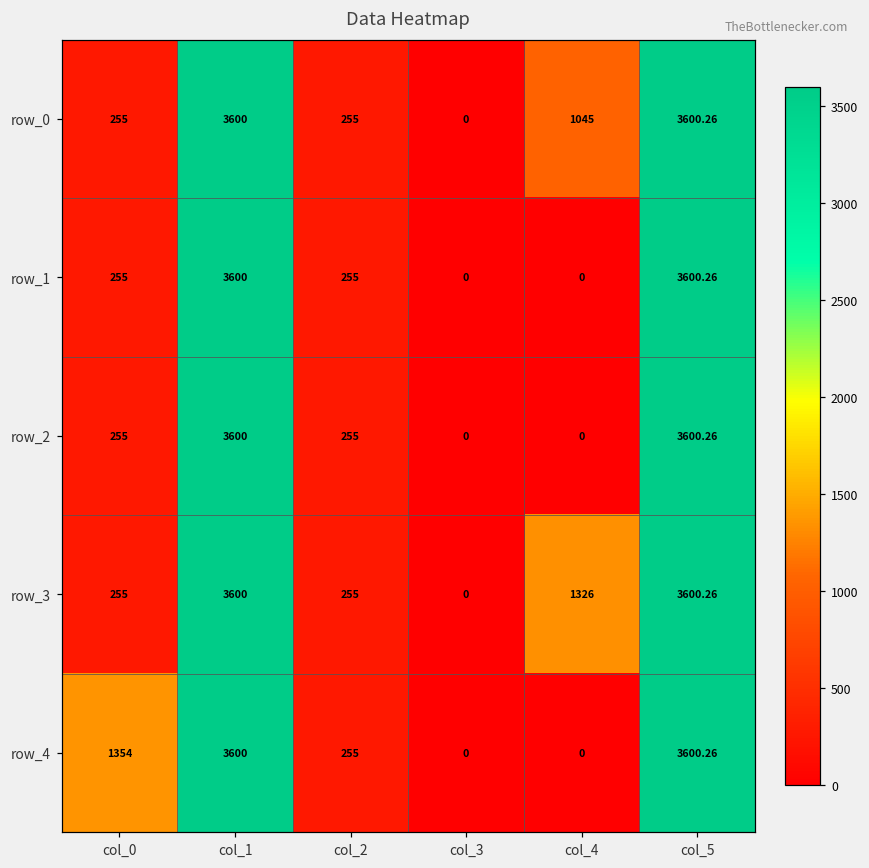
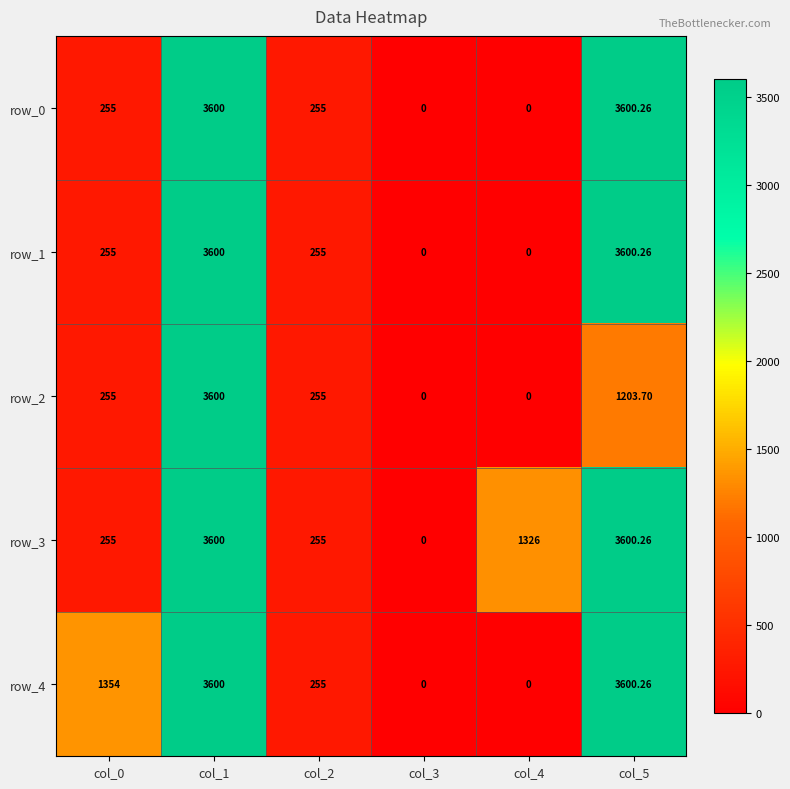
  {
    "row_0": {
      "col_0": 255,
      "col_1": 3600,
      "col_2": 255,
      "col_3": 0,
-     "col_4": 1045,
+     "col_4": 0,
      "col_5": 3600.26
    },
    "row_1": {
      "col_0": 255,
      "col_1": 3600,
      "col_2": 255,
      "col_3": 0,
      "col_4": 0,
      "col_5": 3600.26
    },
    "row_2": {
      "col_0": 255,
      "col_1": 3600,
      "col_2": 255,
      "col_3": 0,
      "col_4": 0,
-     "col_5": 3600.26
+     "col_5": 1203.70
    },
    "row_3": {
      "col_0": 255,
      "col_1": 3600,
      "col_2": 255,
      "col_3": 0,
      "col_4": 1326,
      "col_5": 3600.26
    },
    "row_4": {
      "col_0": 1354,
      "col_1": 3600,
      "col_2": 255,
      "col_3": 0,
      "col_4": 0,
      "col_5": 3600.26
    }
  }
